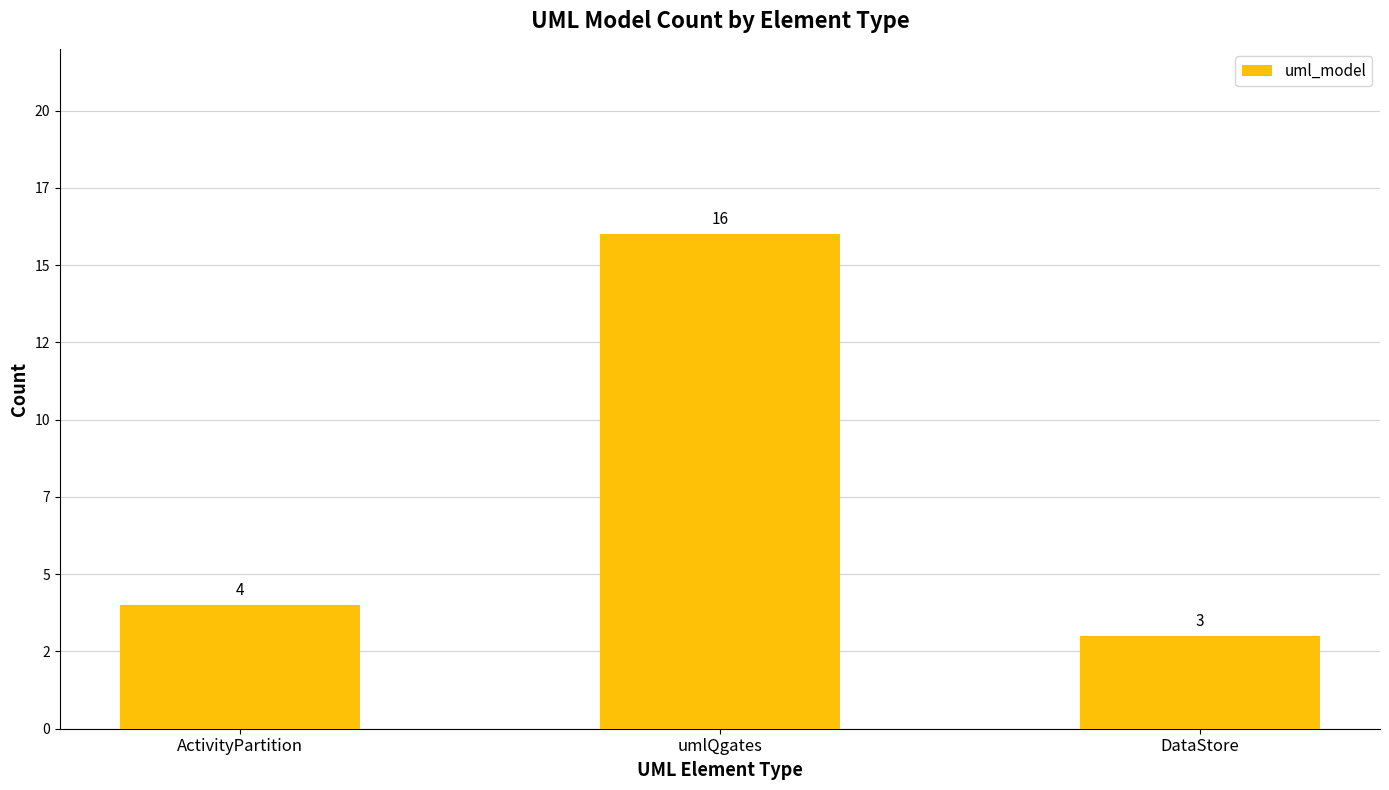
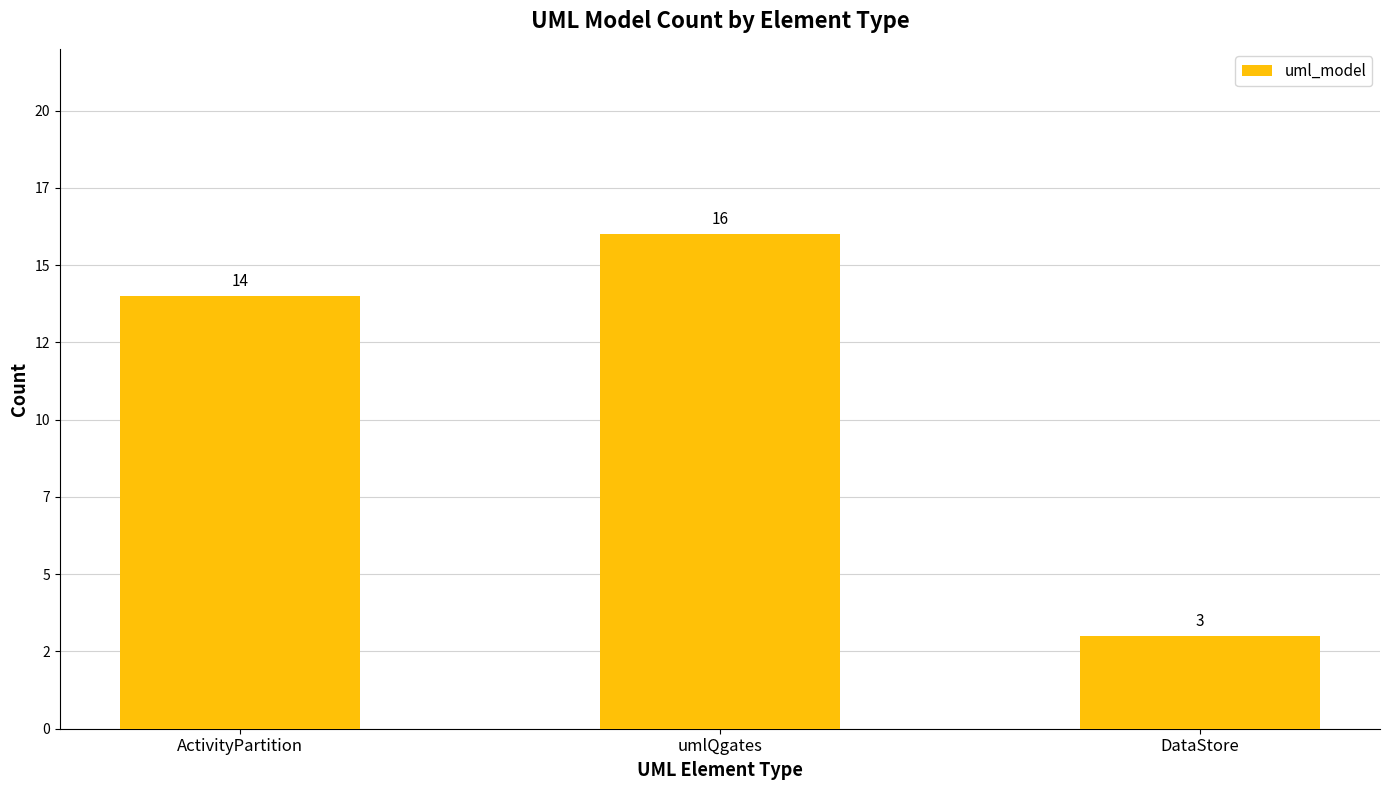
  {
-   "ActivityPartition": 4,
+   "ActivityPartition": 14,
    "umlQgates": 16,
    "DataStore": 3
  }
